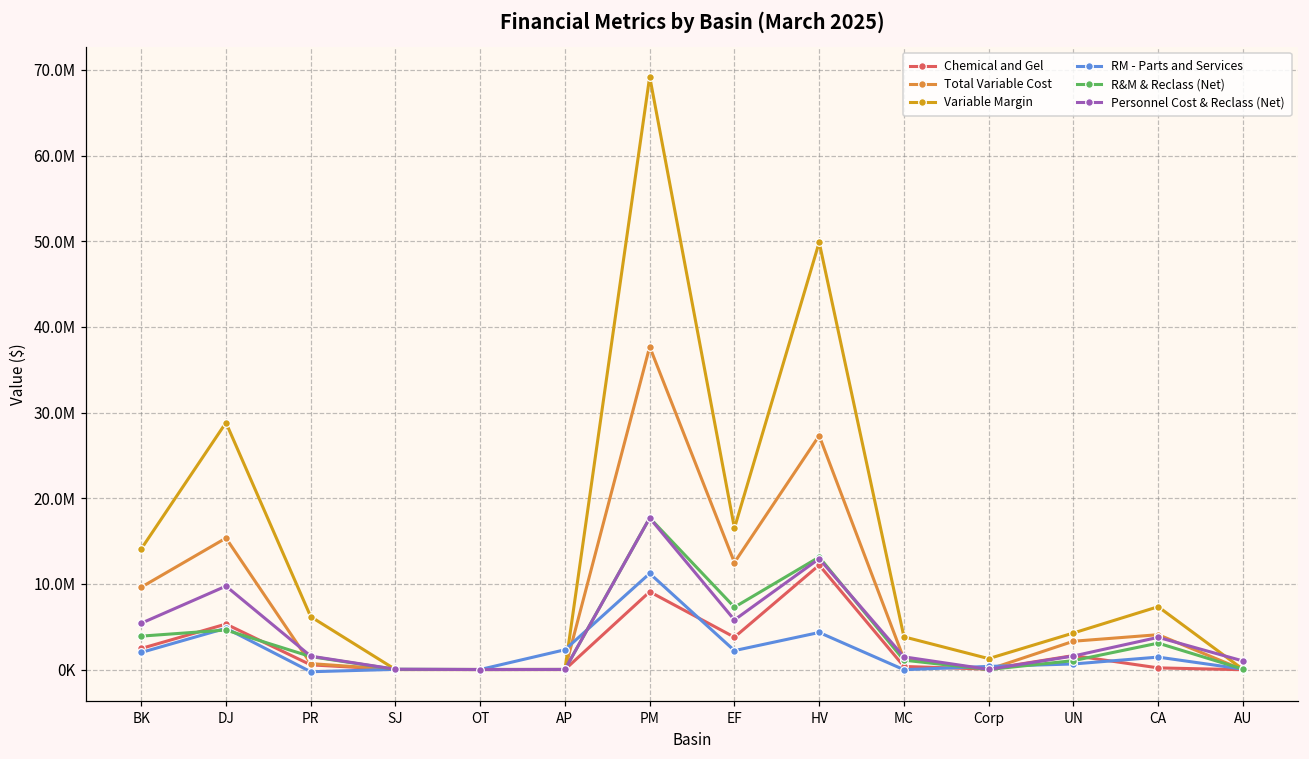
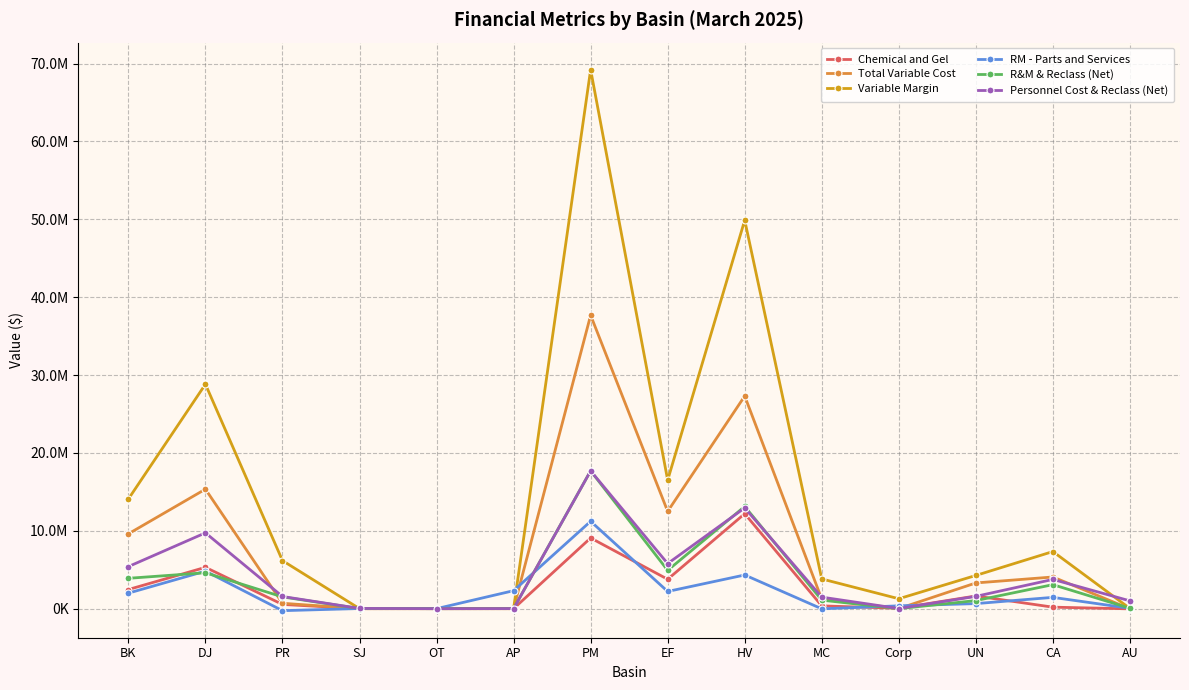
  {
    "RM - Parts and Services": {
      "BK": 2000000,
      "PR": 0,
      "AP": 2000000,
      "PM": 11000000,
      "EF": 2000000,
      "HV": 4000000,
      "MC": 0,
      "UN": 1000000,
      "CA": 1000000
    },
    "R&M & Reclass (Net)": {
      "BK": 4000000,
-     "EF": 7000000,
+     "EF": 5000000,
      "UN": 1000000,
      "CA": 3000000
    },
    "Personnel Cost & Reclass (Net)": {
      "BK": 5000000,
      "DJ": 10000000,
      "EF": 6000000,
      "AU": 1000000
    }
  }
